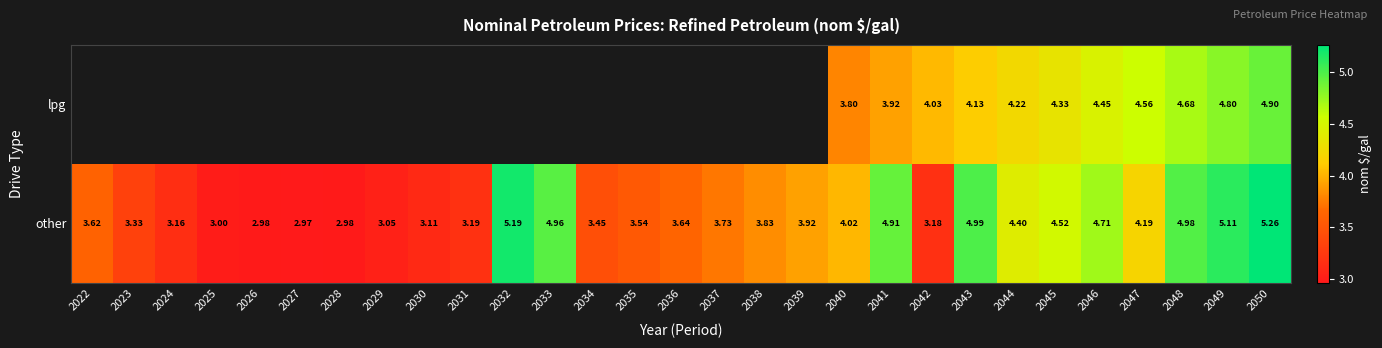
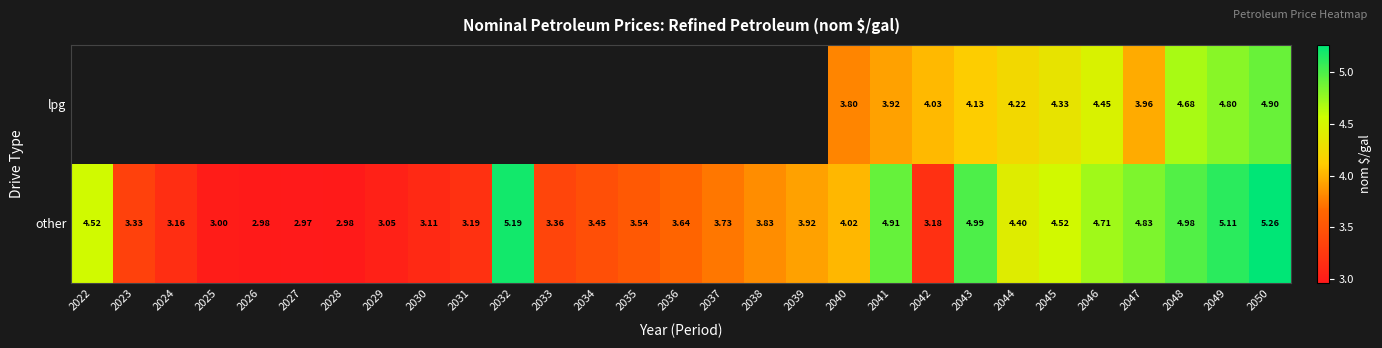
  {
    "lpg": {
      "2040": 3.80,
      "2041": 3.92,
      "2042": 4.03,
      "2043": 4.13,
      "2044": 4.22,
      "2045": 4.33,
      "2046": 4.45,
-     "2047": 4.56,
+     "2047": 3.96,
      "2048": 4.68,
      "2049": 4.80,
      "2050": 4.90
    },
    "other": {
-     "2022": 3.62,
+     "2022": 4.52,
      "2023": 3.33,
      "2024": 3.16,
      "2025": 3.00,
      "2026": 2.98,
      "2027": 2.97,
      "2028": 2.98,
      "2029": 3.05,
      "2030": 3.11,
      "2031": 3.19,
      "2032": 5.19,
-     "2033": 4.96,
+     "2033": 3.36,
      "2034": 3.45,
      "2035": 3.54,
      "2036": 3.64,
      "2037": 3.73,
      "2038": 3.83,
      "2039": 3.92,
      "2040": 4.02,
      "2041": 4.91,
      "2042": 3.18,
      "2043": 4.99,
      "2044": 4.40,
      "2045": 4.52,
      "2046": 4.71,
-     "2047": 4.19,
+     "2047": 4.83,
      "2048": 4.98,
      "2049": 5.11,
      "2050": 5.26
    }
  }
